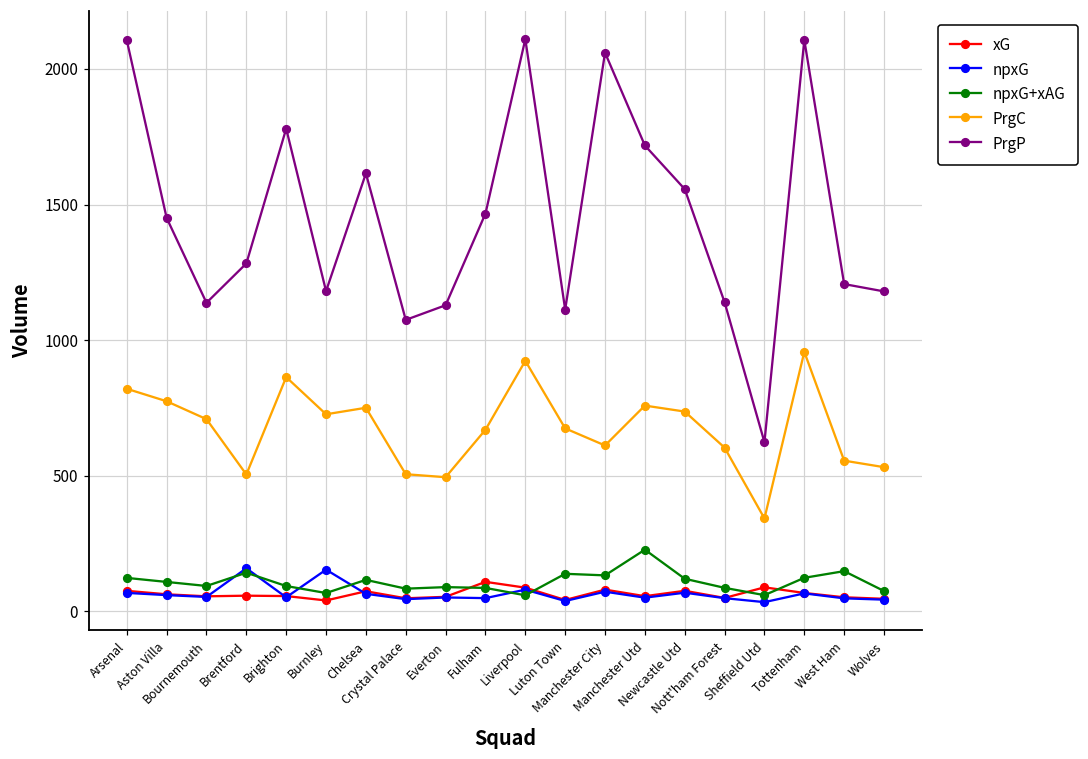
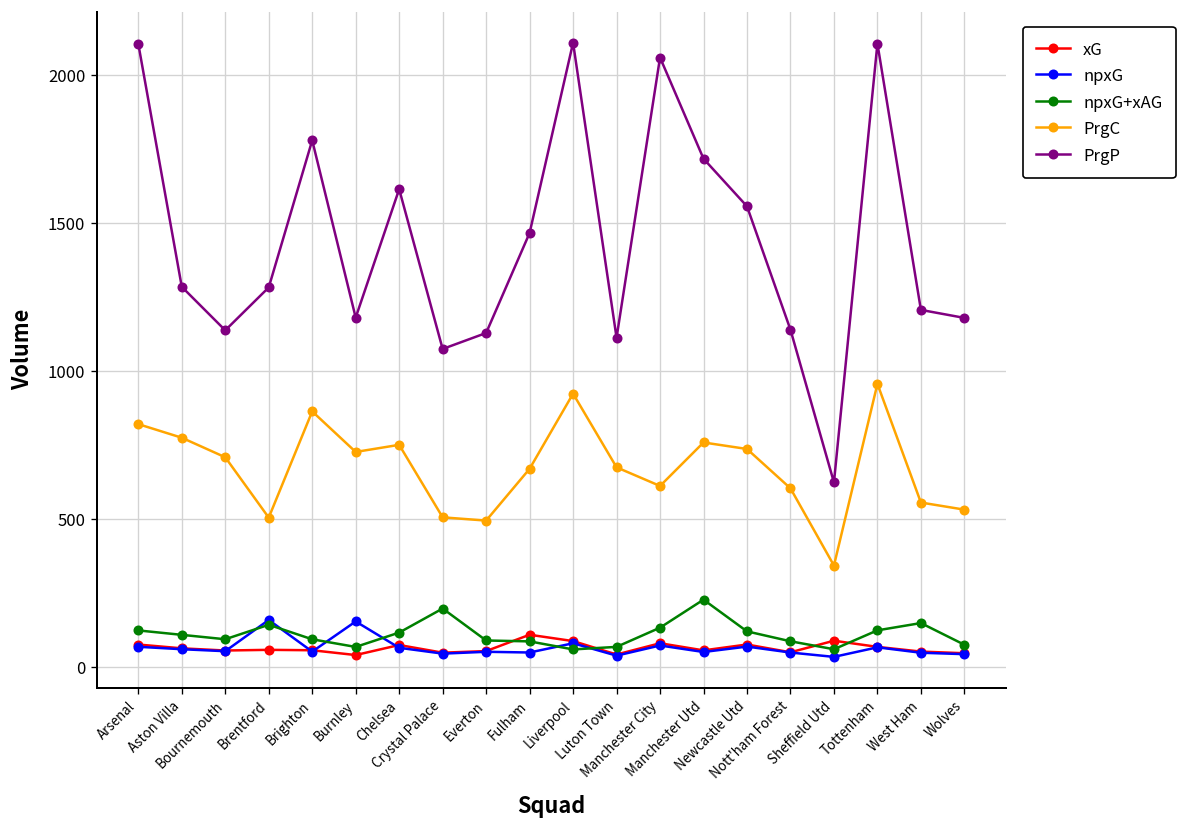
  {
    "xG": {
      "Brentford": 60,
      "Burnley": 40,
      "Fulham": 110,
      "Sheffield Utd": 90
    },
    "npxG": {
      "Brentford": 160,
      "Burnley": 150,
      "Fulham": 50,
      "Sheffield Utd": 30
    },
    "npxG+xAG": {
      "Arsenal": 120,
      "Aston Villa": 110,
      "Bournemouth": 90,
      "Brentford": 140,
      "Brighton": 90,
      "Burnley": 70,
      "Chelsea": 120,
-     "Crystal Palace": 80,
+     "Crystal Palace": 200,
      "Everton": 90,
      "Fulham": 90,
      "Liverpool": 60,
-     "Luton Town": 140,
+     "Luton Town": 70,
      "Manchester City": 130,
      "Manchester Utd": 230,
      "Newcastle Utd": 120,
      "Nott'ham Forest": 90,
      "Sheffield Utd": 60,
      "Tottenham": 120,
      "West Ham": 150,
      "Wolves": 80
    },
    "PrgC": {
      "Arsenal": 820,
      "Aston Villa": 780,
      "Bournemouth": 710,
      "Brentford": 510,
      "Brighton": 860,
      "Burnley": 730,
      "Chelsea": 750,
      "Crystal Palace": 510,
      "Everton": 500,
      "Fulham": 670,
      "Liverpool": 920,
      "Luton Town": 680,
      "Manchester City": 610,
      "Manchester Utd": 760,
      "Newcastle Utd": 740,
      "Nott'ham Forest": 600,
      "Sheffield Utd": 340,
      "Tottenham": 960,
      "West Ham": 560,
      "Wolves": 530
    },
    "PrgP": {
      "Arsenal": 2110,
-     "Aston Villa": 1450,
+     "Aston Villa": 1290,
      "Bournemouth": 1140,
      "Brentford": 1280,
      "Brighton": 1780,
      "Burnley": 1180,
      "Chelsea": 1620,
      "Crystal Palace": 1080,
      "Everton": 1130,
      "Fulham": 1470,
      "Liverpool": 2110,
      "Luton Town": 1110,
      "Manchester City": 2060,
      "Manchester Utd": 1720,
      "Newcastle Utd": 1560,
      "Nott'ham Forest": 1140,
      "Sheffield Utd": 620,
      "Tottenham": 2110,
      "West Ham": 1210,
      "Wolves": 1180
    }
  }
